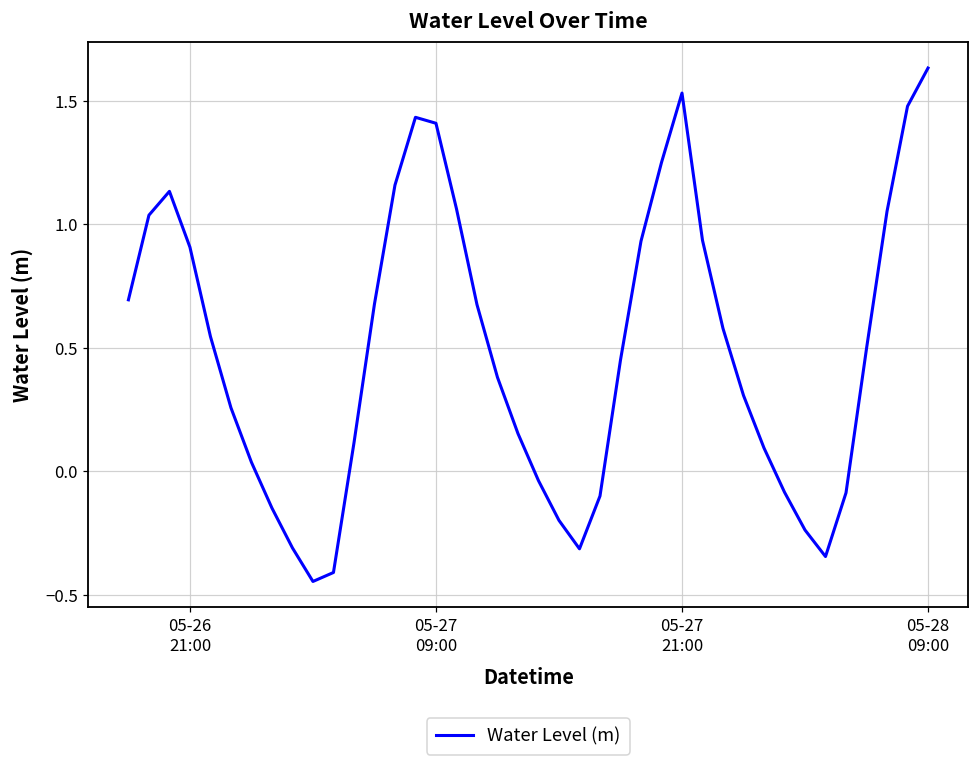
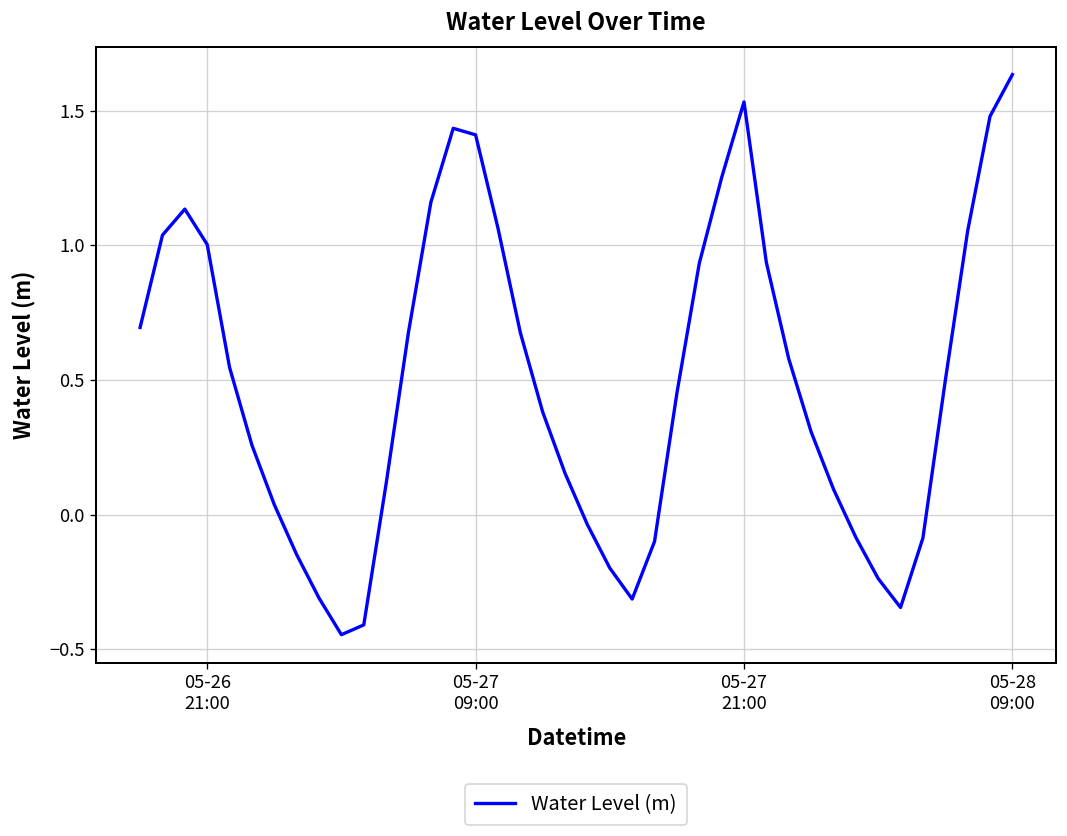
  {
-   "05-26 21:00": 0.91,
+   "05-26 21:00": 1.00,
    "05-27 09:00": 1.41,
    "05-27 21:00": 1.53,
    "05-28 09:00": 1.63
  }
